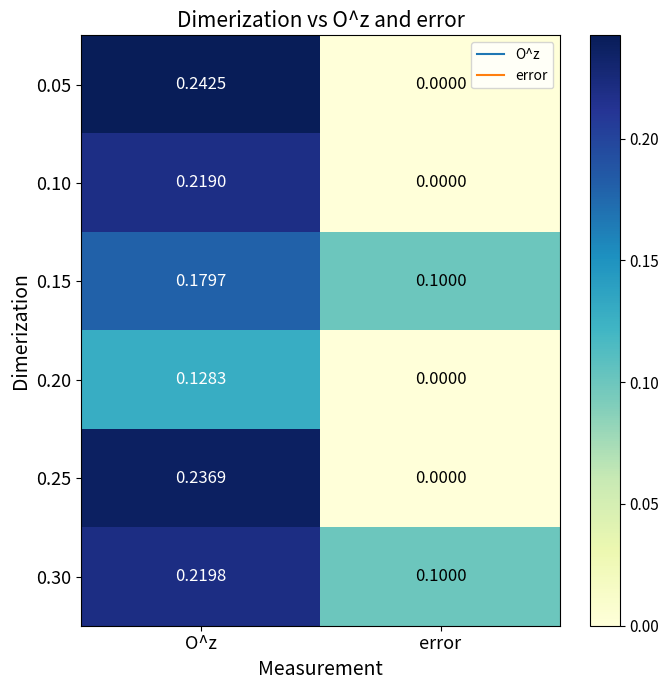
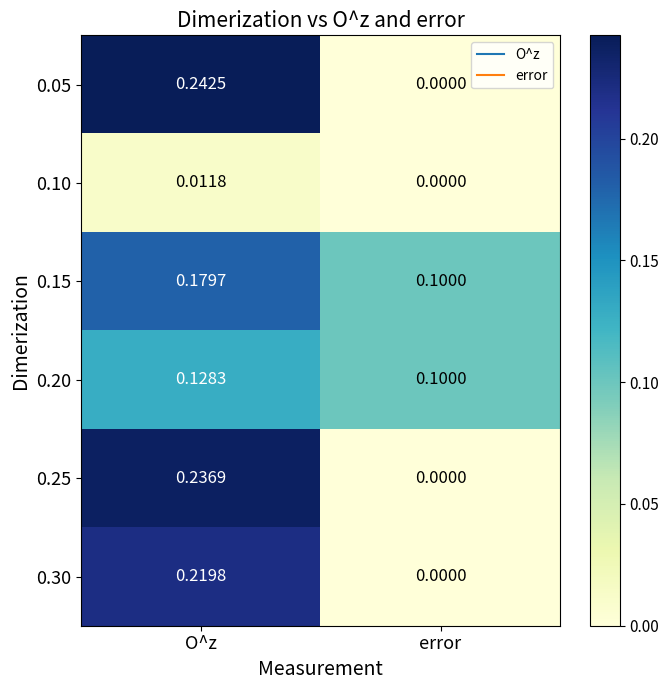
  {
    "0.05": {
      "O^z": 0.2425,
      "error": 0.0000
    },
    "0.10": {
-     "O^z": 0.2190,
+     "O^z": 0.0118,
      "error": 0.0000
    },
    "0.15": {
      "O^z": 0.1797,
      "error": 0.1000
    },
    "0.20": {
      "O^z": 0.1283,
-     "error": 0.0000
+     "error": 0.1000
    },
    "0.25": {
      "O^z": 0.2369,
      "error": 0.0000
    },
    "0.30": {
      "O^z": 0.2198,
-     "error": 0.1000
+     "error": 0.0000
    }
  }
